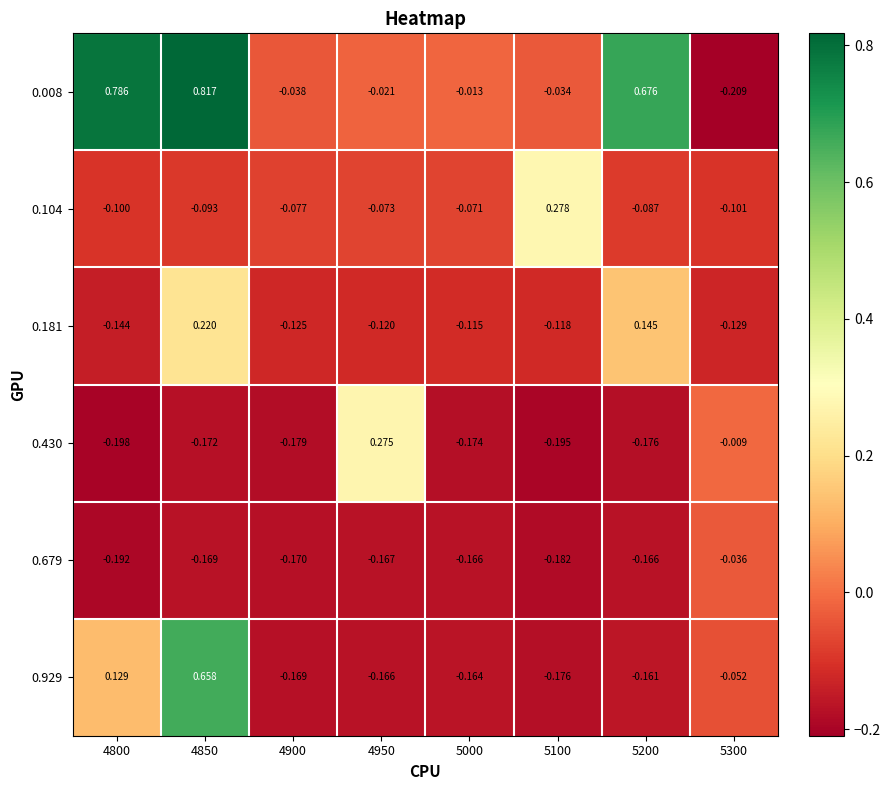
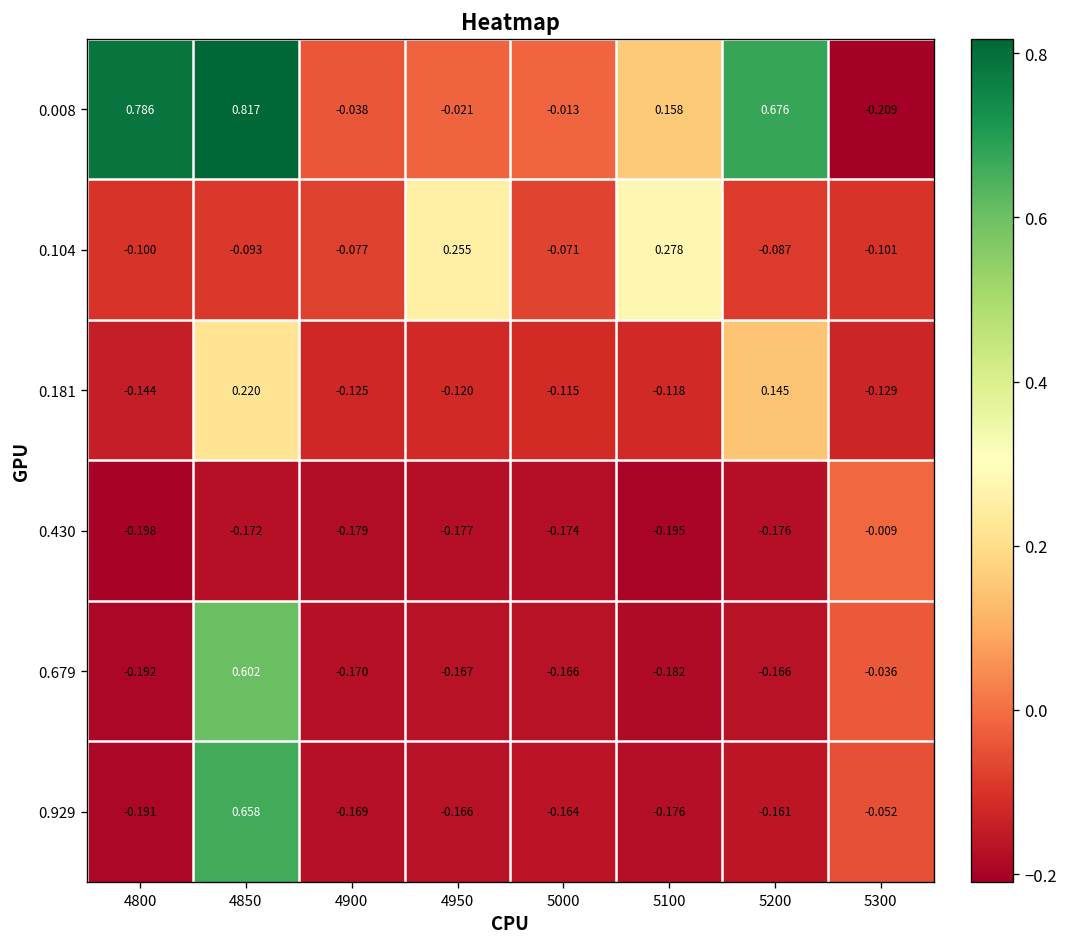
  {
    "0.008": {
      "4800": 0.786,
      "4850": 0.817,
      "4900": -0.038,
      "4950": -0.021,
      "5000": -0.013,
-     "5100": -0.034,
+     "5100": 0.158,
      "5200": 0.676,
      "5300": -0.209
    },
    "0.104": {
      "4800": -0.100,
      "4850": -0.093,
      "4900": -0.077,
-     "4950": -0.073,
+     "4950": 0.255,
      "5000": -0.071,
      "5100": 0.278,
      "5200": -0.087,
      "5300": -0.101
    },
    "0.181": {
      "4800": -0.144,
      "4850": 0.220,
      "4900": -0.125,
      "4950": -0.120,
      "5000": -0.115,
      "5100": -0.118,
      "5200": 0.145,
      "5300": -0.129
    },
    "0.430": {
      "4800": -0.198,
      "4850": -0.172,
      "4900": -0.179,
-     "4950": 0.275,
+     "4950": -0.177,
      "5000": -0.174,
      "5100": -0.195,
      "5200": -0.176,
      "5300": -0.009
    },
    "0.679": {
      "4800": -0.192,
-     "4850": -0.169,
+     "4850": 0.602,
      "4900": -0.170,
      "4950": -0.167,
      "5000": -0.166,
      "5100": -0.182,
      "5200": -0.166,
      "5300": -0.036
    },
    "0.929": {
-     "4800": 0.129,
+     "4800": -0.191,
      "4850": 0.658,
      "4900": -0.169,
      "4950": -0.166,
      "5000": -0.164,
      "5100": -0.176,
      "5200": -0.161,
      "5300": -0.052
    }
  }
